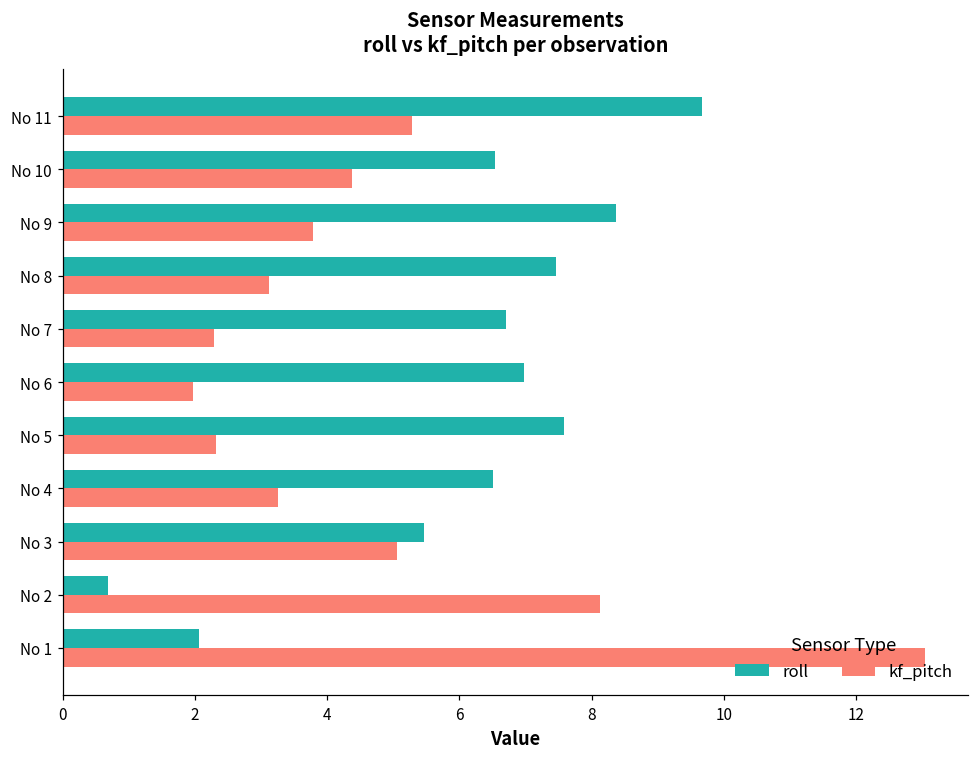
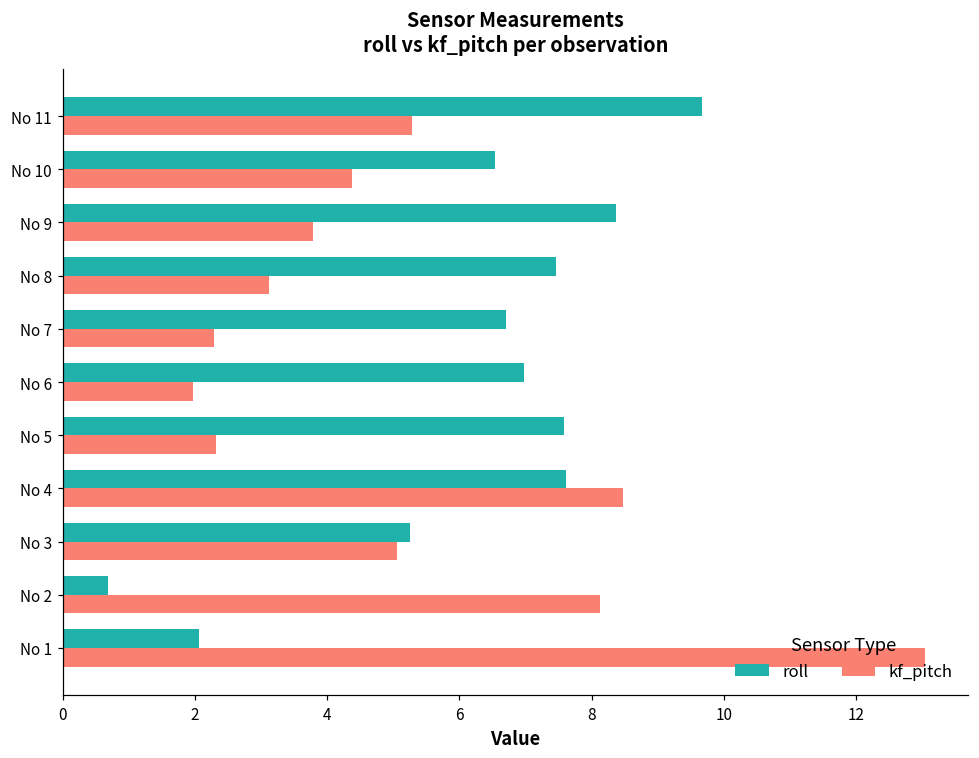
  {
    "roll": {
      "No 11": 9.7,
      "No 10": 6.5,
      "No 9": 8.4,
      "No 8": 7.5,
      "No 7": 6.7,
      "No 6": 7.0,
      "No 5": 7.6,
-     "No 4": 6.5,
-     "No 3": 5.5,
+     "No 4": 7.6,
+     "No 3": 5.3,
      "No 2": 0.7,
      "No 1": 2.1
    },
    "kf_pitch": {
      "No 11": 5.3,
      "No 10": 4.4,
      "No 9": 3.8,
      "No 8": 3.1,
      "No 7": 2.3,
      "No 6": 2.0,
      "No 5": 2.3,
-     "No 4": 3.3,
+     "No 4": 8.5,
      "No 3": 5.1,
      "No 2": 8.1,
      "No 1": 13.0
    }
  }
